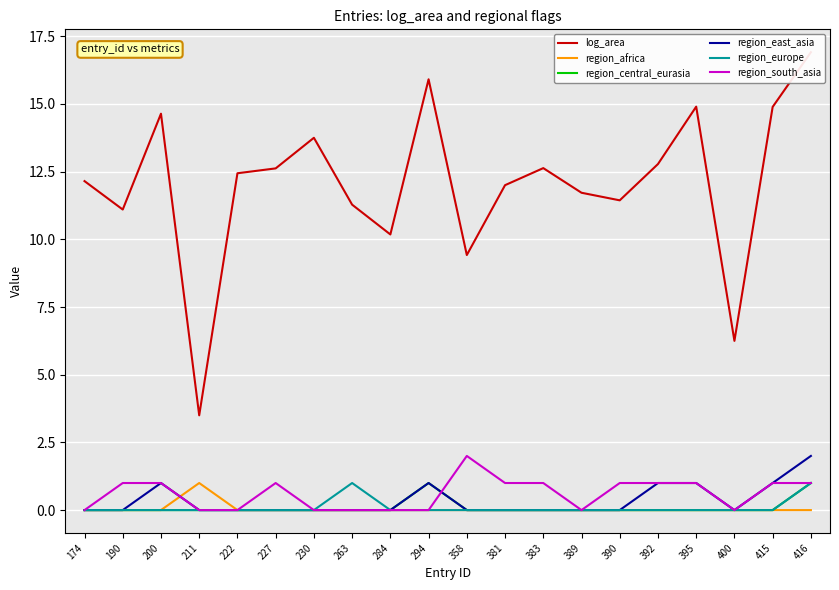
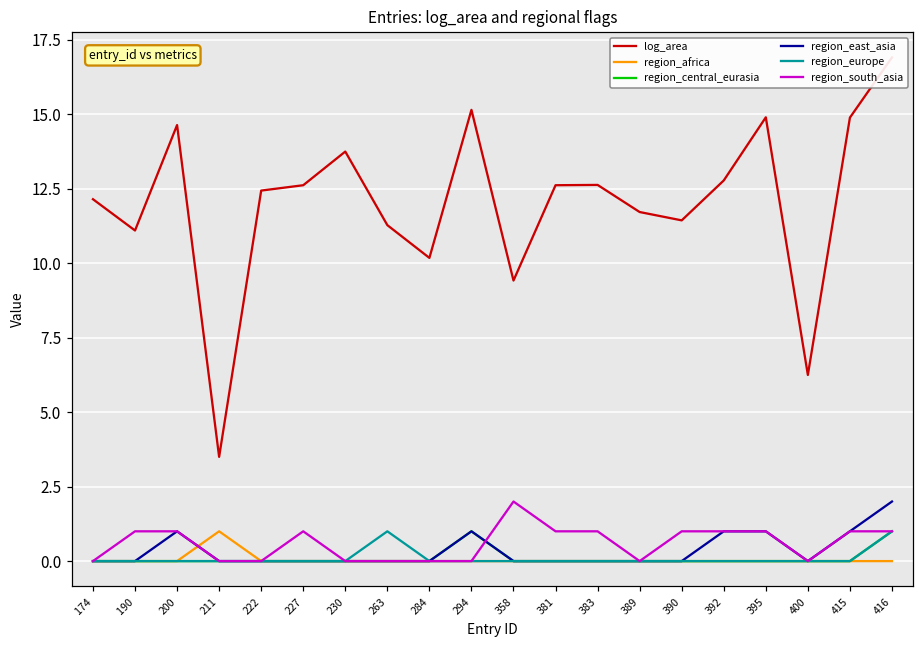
  {
    "log_area": {
      "174": 12.2,
      "190": 11.1,
      "200": 14.6,
      "211": 3.5,
      "222": 12.4,
      "227": 12.6,
      "230": 13.8,
      "263": 11.3,
      "284": 10.2,
-     "294": 15.9,
+     "294": 15.2,
      "358": 9.4,
-     "381": 12.0,
+     "381": 12.6,
      "383": 12.6,
      "389": 11.7,
      "390": 11.4,
      "392": 12.8,
      "395": 14.9,
      "400": 6.3,
      "415": 14.9
    },
    "region_africa": {
      "211": 1.0,
      "416": 0.0
    },
    "region_east_asia": {
      "416": 2.0
    },
    "region_europe": {
      "263": 1.0
    },
    "region_south_asia": {
      "190": 1.0,
      "227": 1.0,
      "358": 2.0,
      "381": 1.0,
      "383": 1.0,
      "390": 1.0
    }
  }
